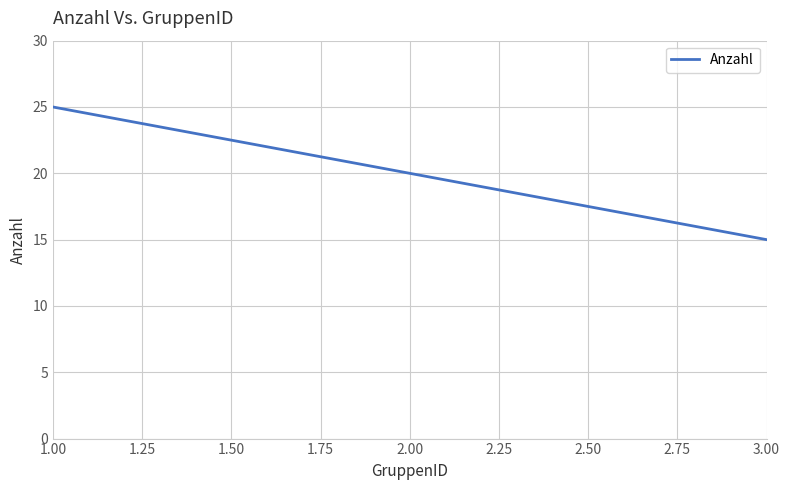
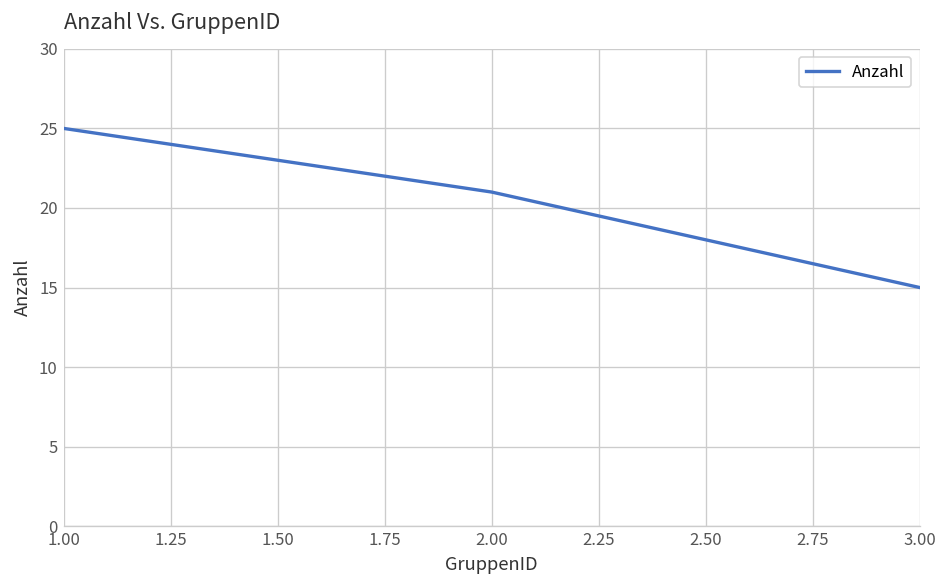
  {
    "1.00": 25,
-   "2.00": 20,
+   "2.00": 21,
    "3.00": 15
  }
